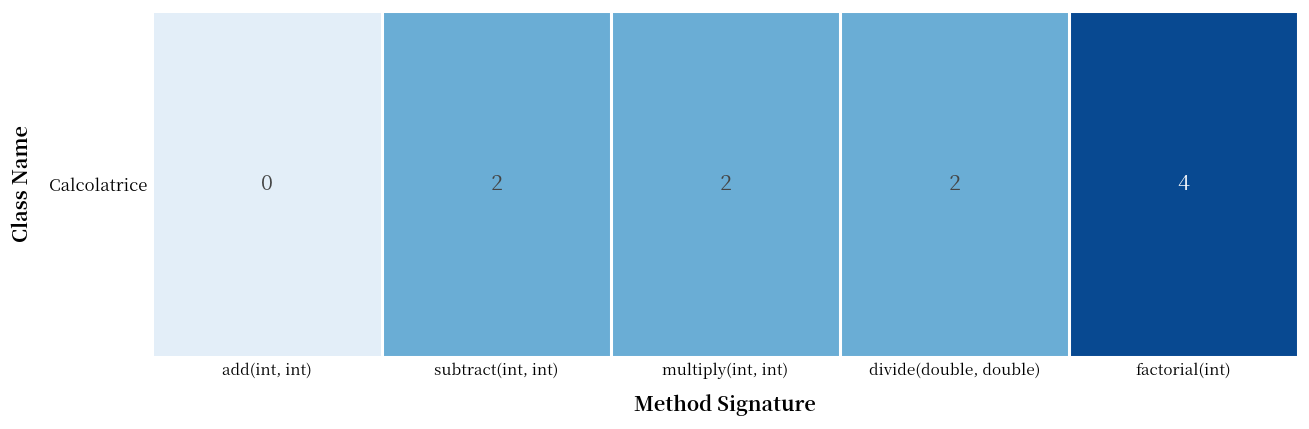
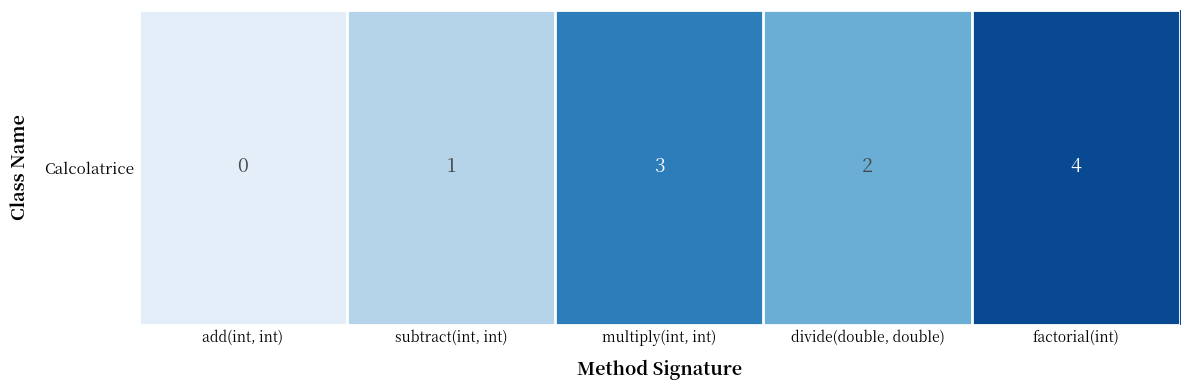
  {
    "Calcolatrice": {
      "add(int, int)": 0,
-     "subtract(int, int)": 2,
-     "multiply(int, int)": 2,
+     "subtract(int, int)": 1,
+     "multiply(int, int)": 3,
      "divide(double, double)": 2,
      "factorial(int)": 4
    }
  }
